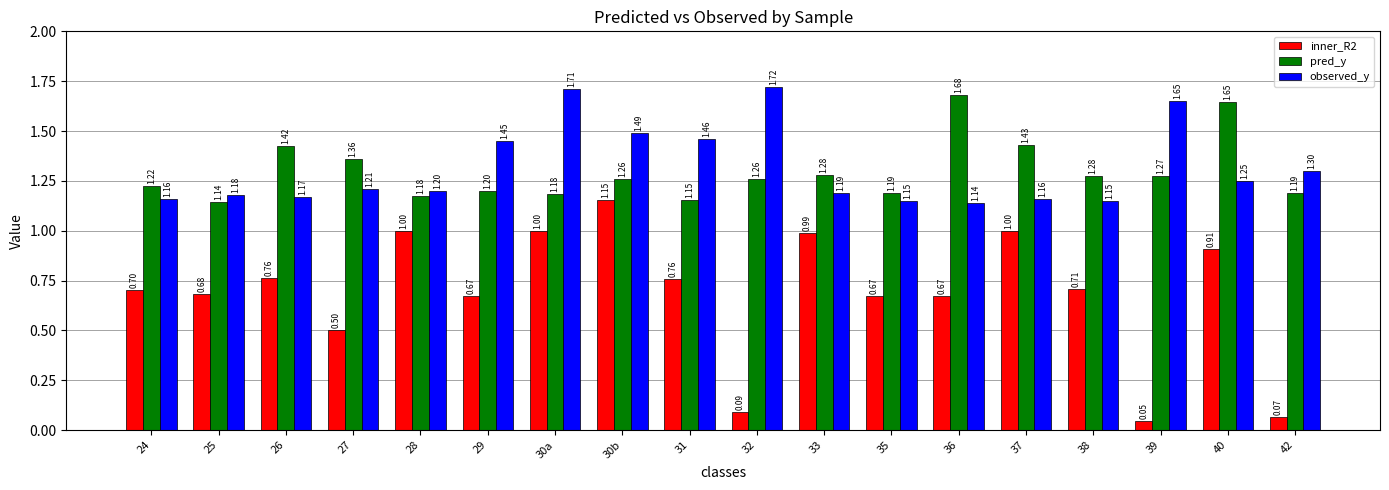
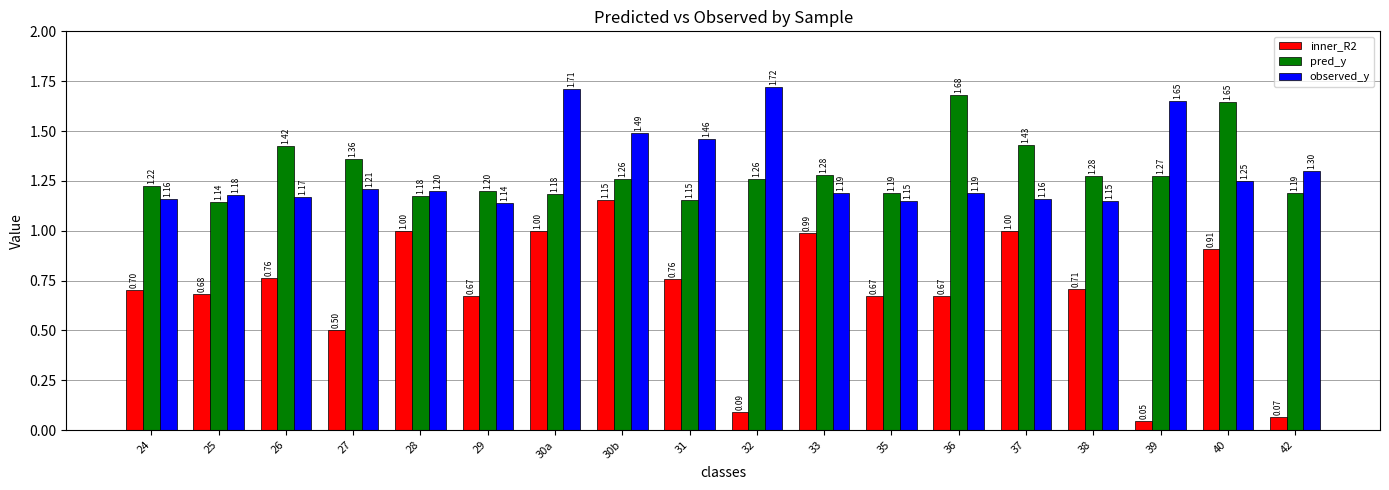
  {
    "inner_R2": {
      "24": 0.70,
      "25": 0.68,
      "26": 0.76,
      "27": 0.50,
      "28": 1.00,
      "29": 0.67,
      "30a": 1.00,
      "30b": 1.15,
      "31": 0.76,
      "32": 0.09,
      "33": 0.99,
      "35": 0.67,
      "36": 0.67,
      "37": 1.00,
      "38": 0.71,
      "39": 0.05,
      "40": 0.91,
      "42": 0.07
    },
    "pred_y": {
      "24": 1.22,
      "25": 1.14,
      "26": 1.42,
      "27": 1.36,
      "28": 1.18,
      "29": 1.20,
      "30a": 1.18,
      "30b": 1.26,
      "31": 1.15,
      "32": 1.26,
      "33": 1.28,
      "35": 1.19,
      "36": 1.68,
      "37": 1.43,
      "38": 1.28,
      "39": 1.27,
      "40": 1.65,
      "42": 1.19
    },
    "observed_y": {
      "24": 1.16,
      "25": 1.18,
      "26": 1.17,
      "27": 1.21,
      "28": 1.20,
-     "29": 1.45,
+     "29": 1.14,
      "30a": 1.71,
      "30b": 1.49,
      "31": 1.46,
      "32": 1.72,
      "33": 1.19,
      "35": 1.15,
-     "36": 1.14,
+     "36": 1.19,
      "37": 1.16,
      "38": 1.15,
      "39": 1.65,
      "40": 1.25,
      "42": 1.30
    }
  }
